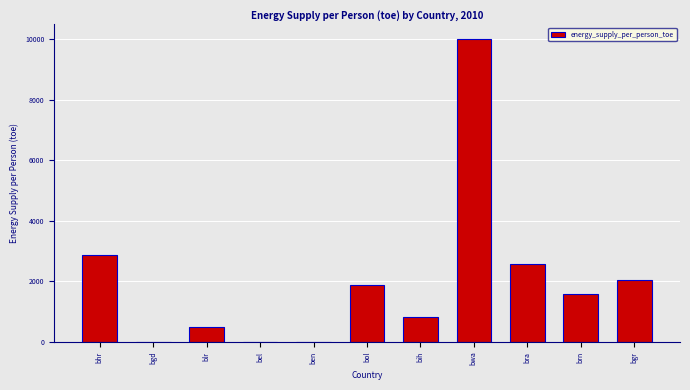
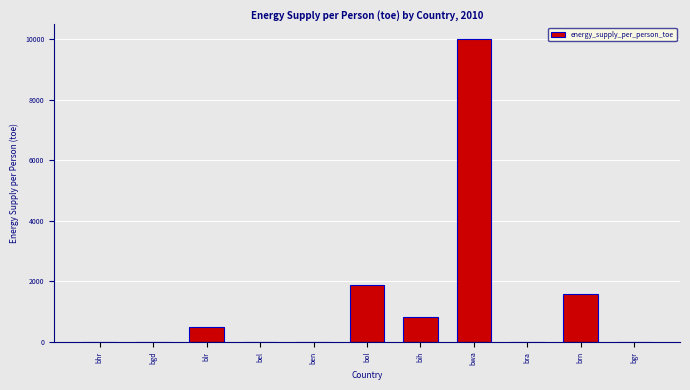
  {
-   "bhr": 2900,
+   "bhr": 0,
    "blr": 500,
    "bol": 1900,
    "bih": 800,
    "bwa": 10000,
-   "bra": 2600,
+   "bra": 0,
    "brn": 1600,
-   "bgr": 2000
+   "bgr": 0
  }
